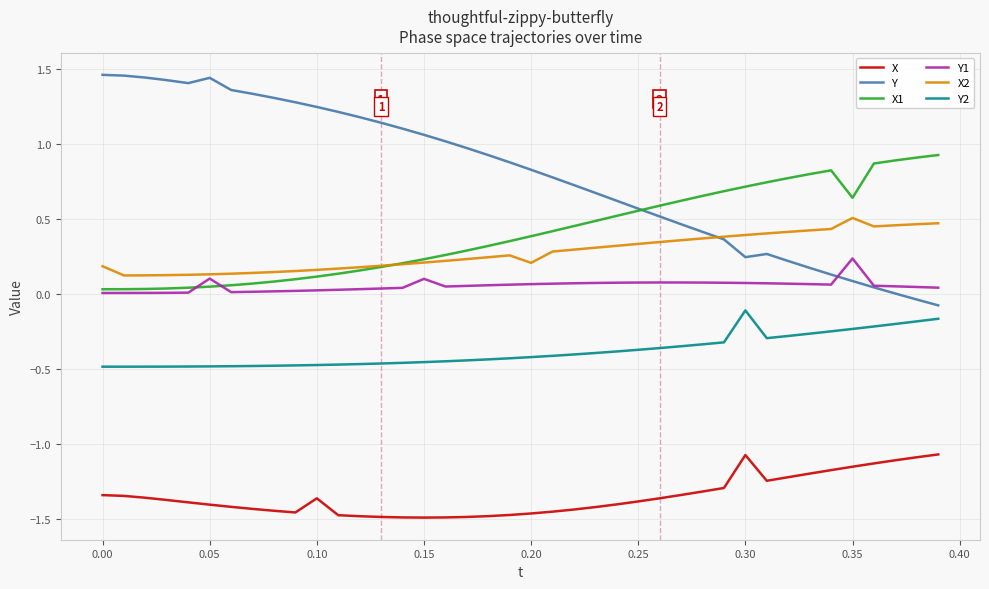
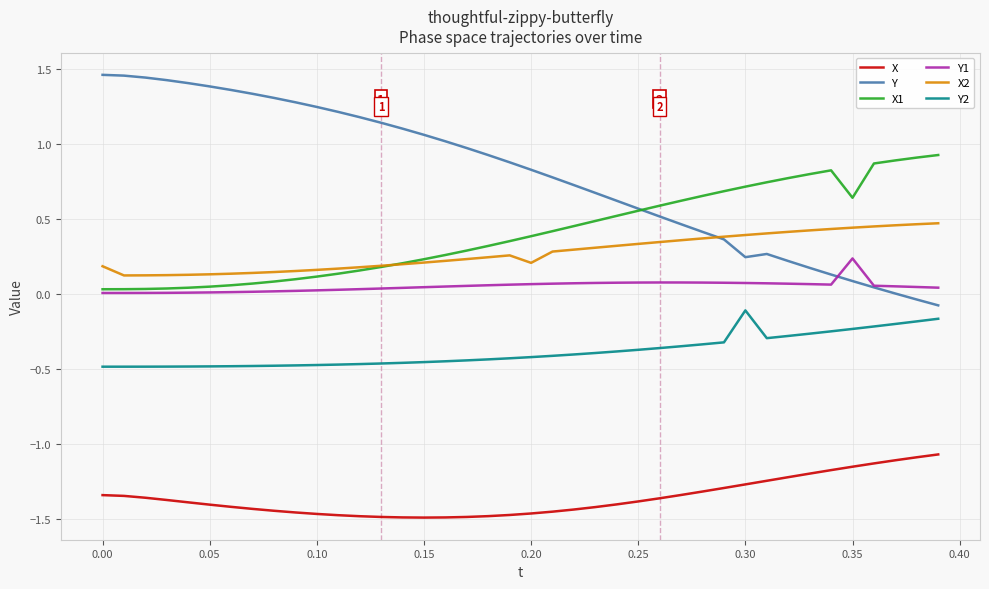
  {
    "X": {
      "0.00": -1.34,
      "0.05": -1.40,
-     "0.10": -1.36,
+     "0.10": -1.47,
      "0.15": -1.49,
      "0.20": -1.46,
      "0.25": -1.38,
-     "0.30": -1.07,
+     "0.30": -1.27,
      "0.35": -1.15
    },
    "Y": {
      "0.00": 1.46,
-     "0.05": 1.44,
+     "0.05": 1.38,
      "0.10": 1.25,
      "0.15": 1.06,
      "0.20": 0.83,
      "0.30": 0.25,
      "0.35": 0.09
    },
    "X1": {
      "0.00": 0.03,
      "0.05": 0.05,
      "0.10": 0.12,
      "0.15": 0.23,
      "0.20": 0.39,
      "0.30": 0.72,
      "0.35": 0.64
    },
    "Y1": {
      "0.00": 0.01,
-     "0.05": 0.10,
+     "0.05": 0.01,
      "0.10": 0.02,
-     "0.15": 0.10,
+     "0.15": 0.05,
      "0.20": 0.07,
      "0.25": 0.08,
      "0.30": 0.07,
      "0.35": 0.24
    },
    "X2": {
      "0.00": 0.19,
      "0.05": 0.13,
      "0.10": 0.16,
      "0.15": 0.21,
      "0.20": 0.21,
      "0.25": 0.33,
      "0.30": 0.39,
-     "0.35": 0.51
+     "0.35": 0.44
    },
    "Y2": {
      "0.00": -0.48,
      "0.05": -0.48,
      "0.10": -0.47,
      "0.15": -0.45,
      "0.20": -0.42,
      "0.25": -0.37,
      "0.30": -0.11,
      "0.35": -0.23
    }
  }
